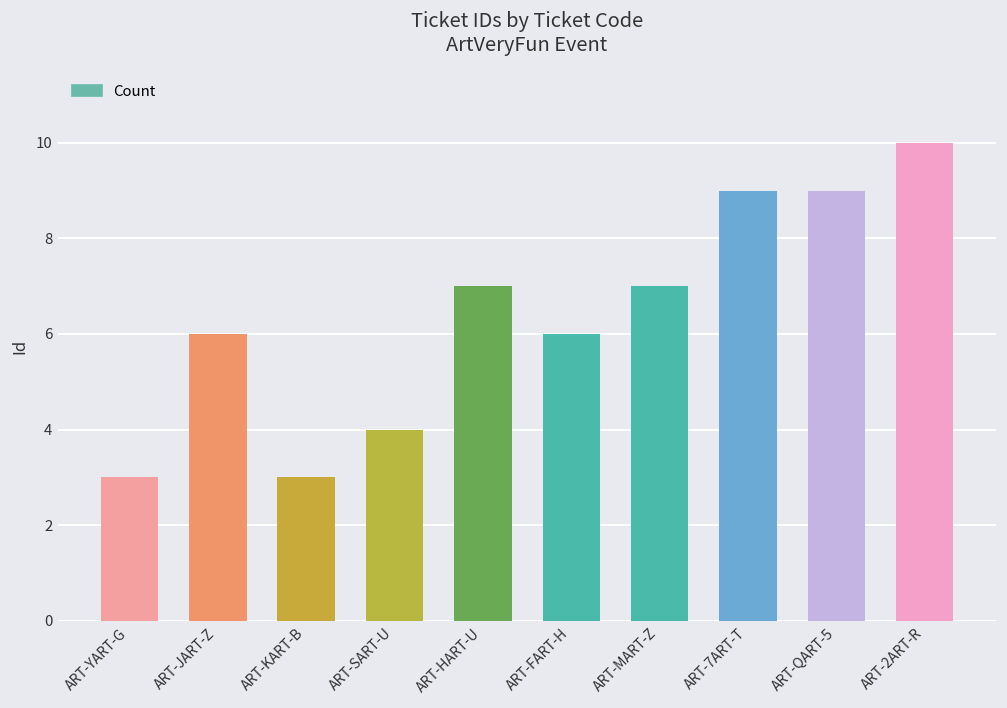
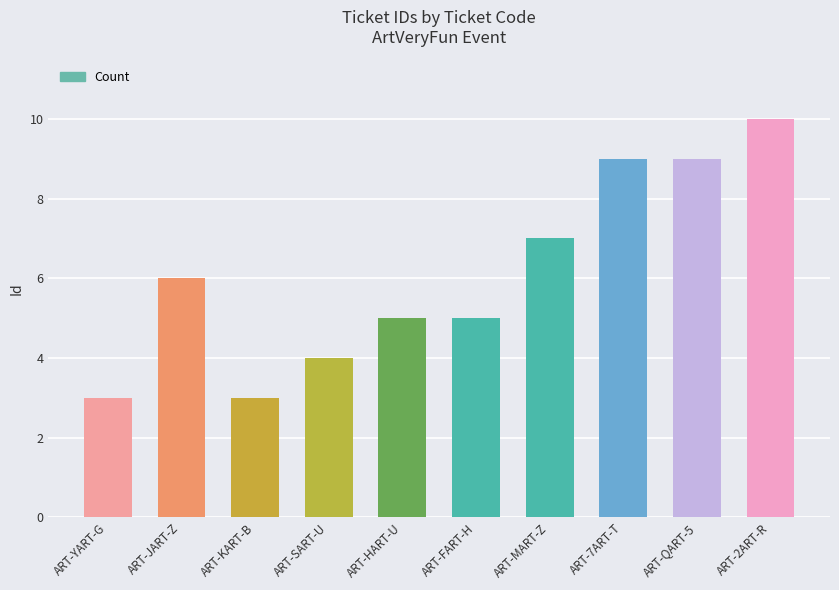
  {
    "ART-YART-G": 3,
    "ART-JART-Z": 6,
    "ART-KART-B": 3,
    "ART-SART-U": 4,
-   "ART-HART-U": 7,
-   "ART-FART-H": 6,
+   "ART-HART-U": 5,
+   "ART-FART-H": 5,
    "ART-MART-Z": 7,
    "ART-7ART-T": 9,
    "ART-QART-5": 9,
    "ART-2ART-R": 10
  }
